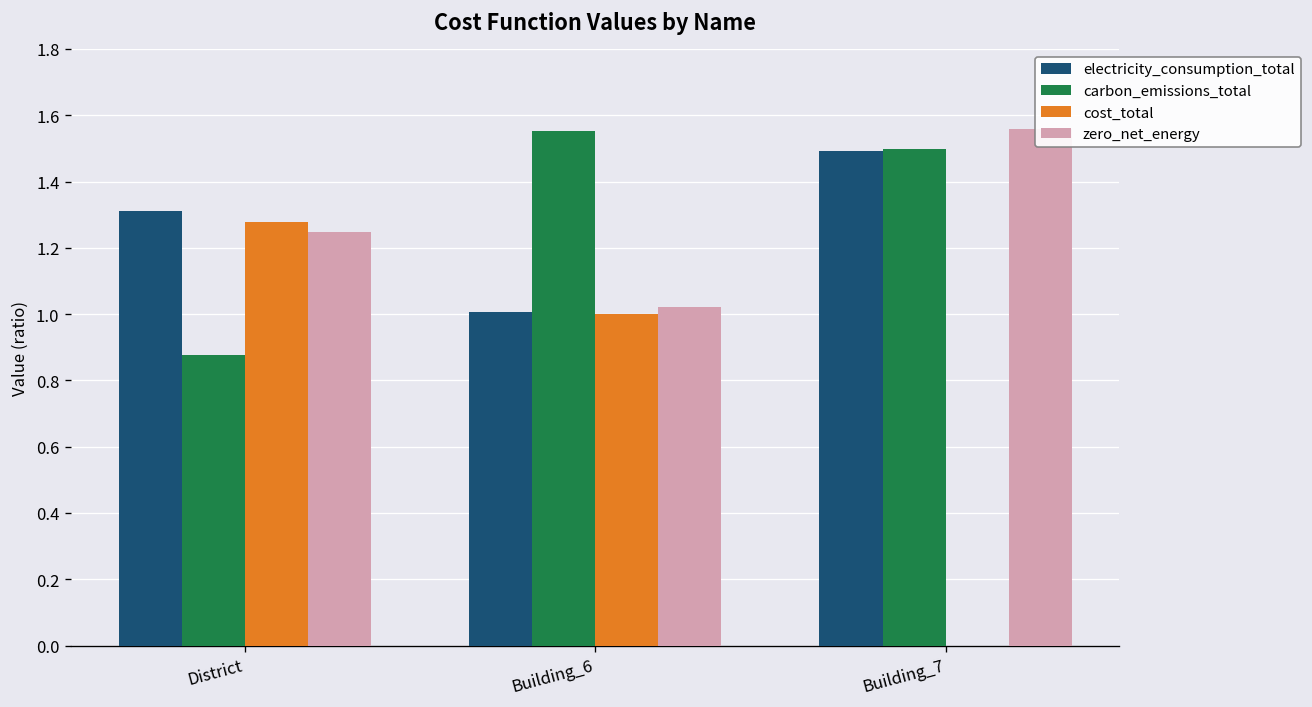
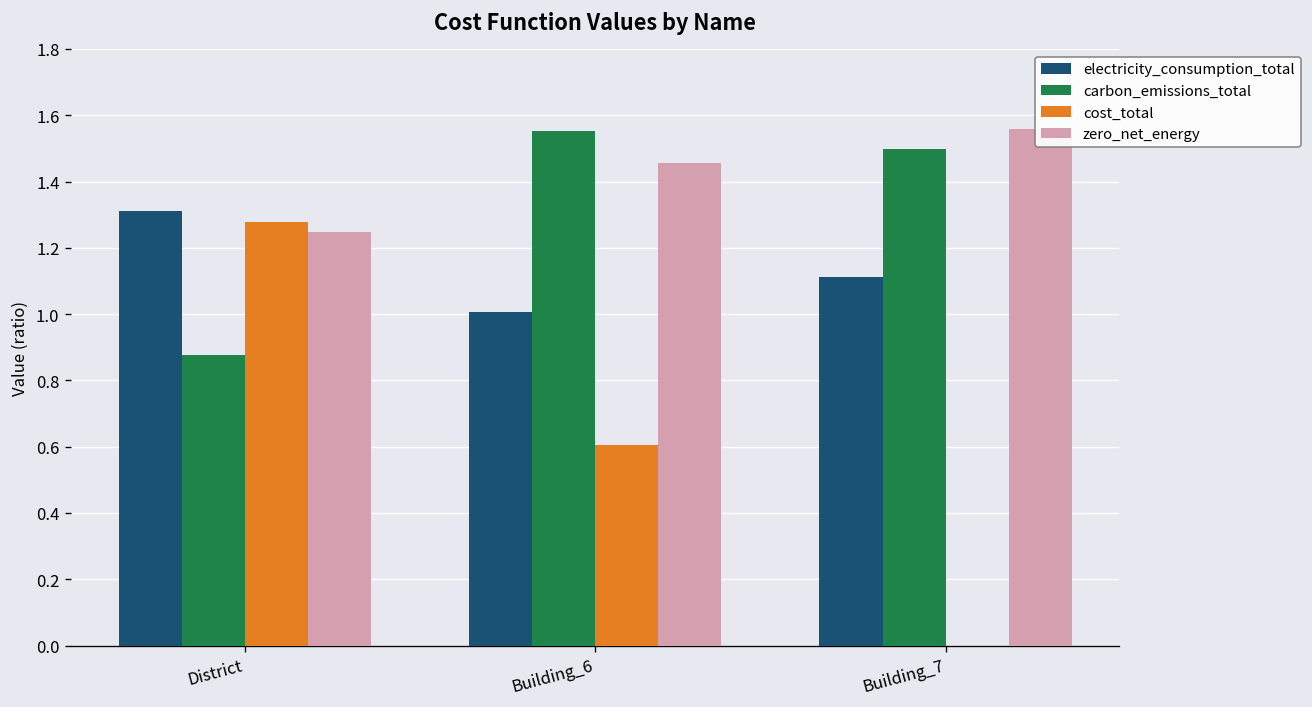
  {
    "electricity_consumption_total": {
      "District": 1.31,
      "Building_6": 1.01,
-     "Building_7": 1.49
+     "Building_7": 1.11
    },
    "carbon_emissions_total": {
      "District": 0.88,
      "Building_6": 1.55,
      "Building_7": 1.50
    },
    "cost_total": {
      "District": 1.28,
-     "Building_6": 1.00,
+     "Building_6": 0.61,
      "Building_7": 0.00
    },
    "zero_net_energy": {
      "District": 1.25,
-     "Building_6": 1.02
+     "Building_6": 1.46
    }
  }
